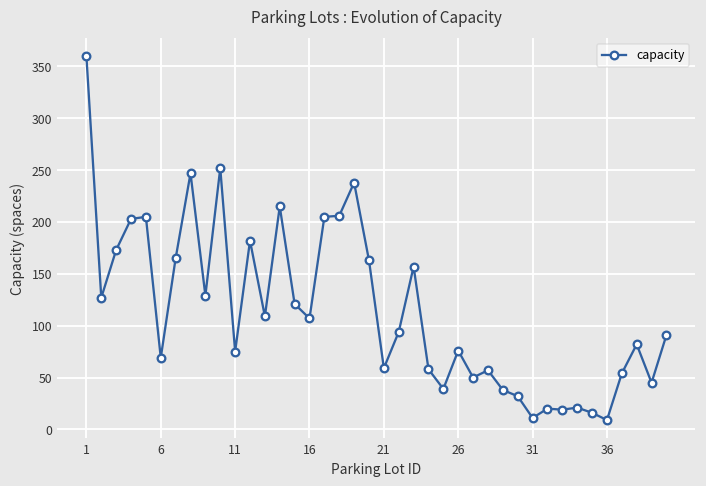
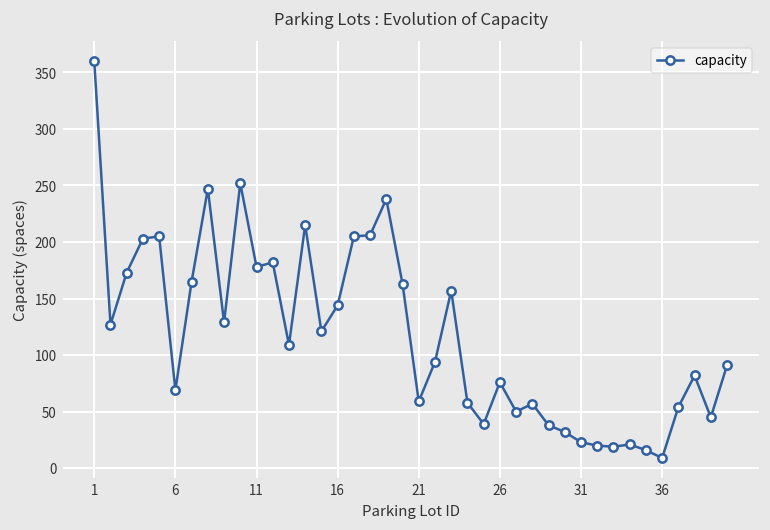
  {
    "1": 360,
    "6": 70,
-   "11": 80,
-   "16": 110,
+   "11": 180,
+   "16": 140,
    "21": 60,
    "26": 80,
-   "31": 10,
+   "31": 20,
    "36": 10
  }
